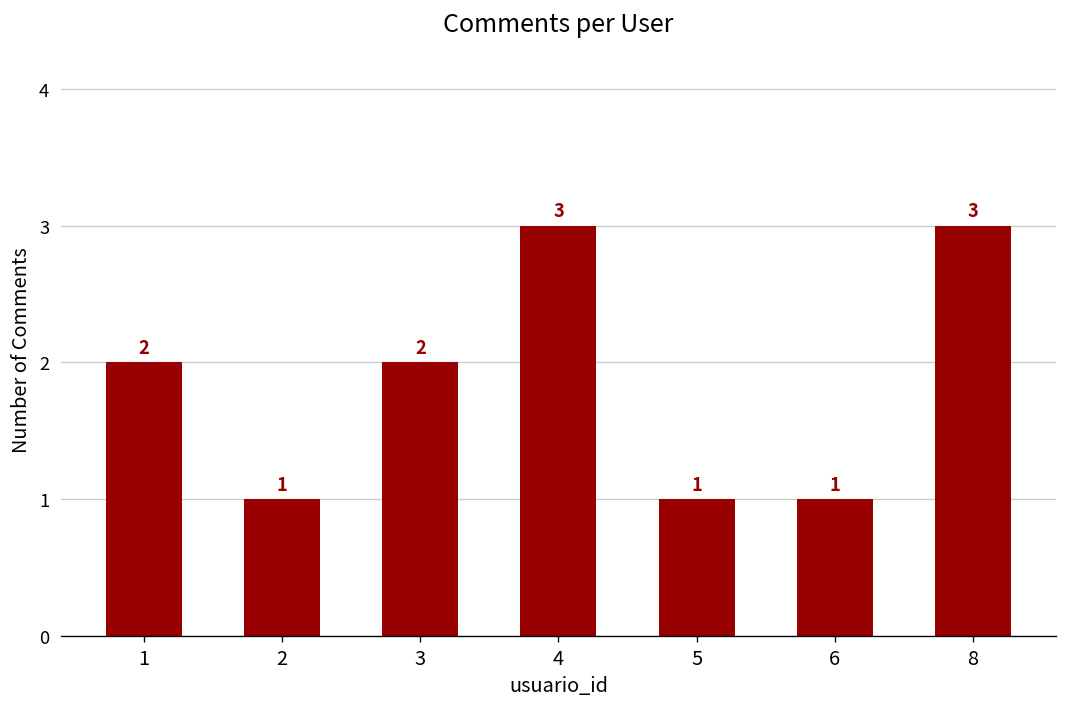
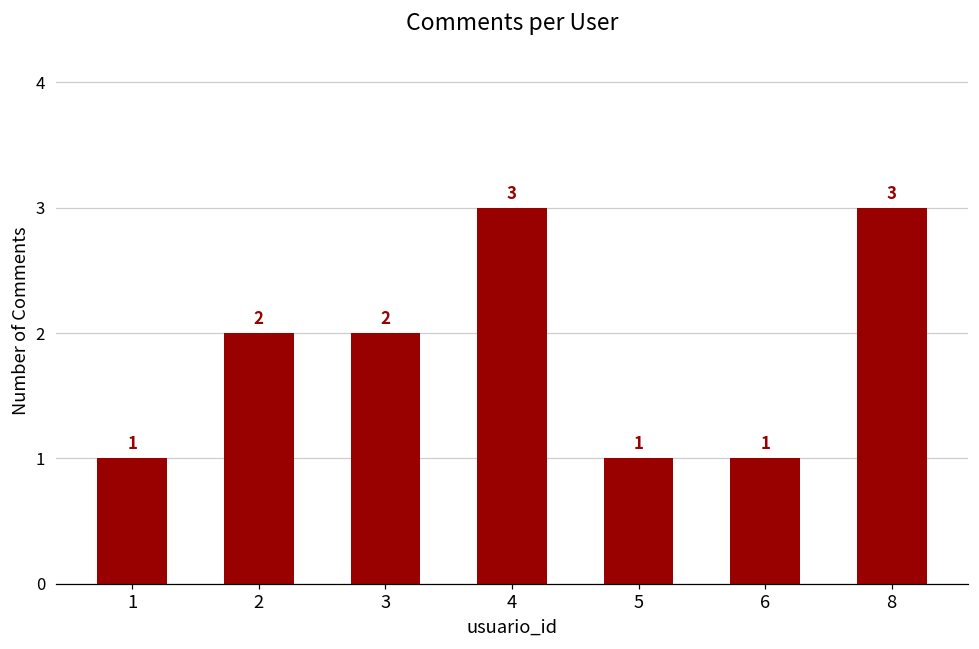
  {
-   "1": 2,
-   "2": 1,
+   "1": 1,
+   "2": 2,
    "3": 2,
    "4": 3,
    "5": 1,
    "6": 1,
    "8": 3
  }
